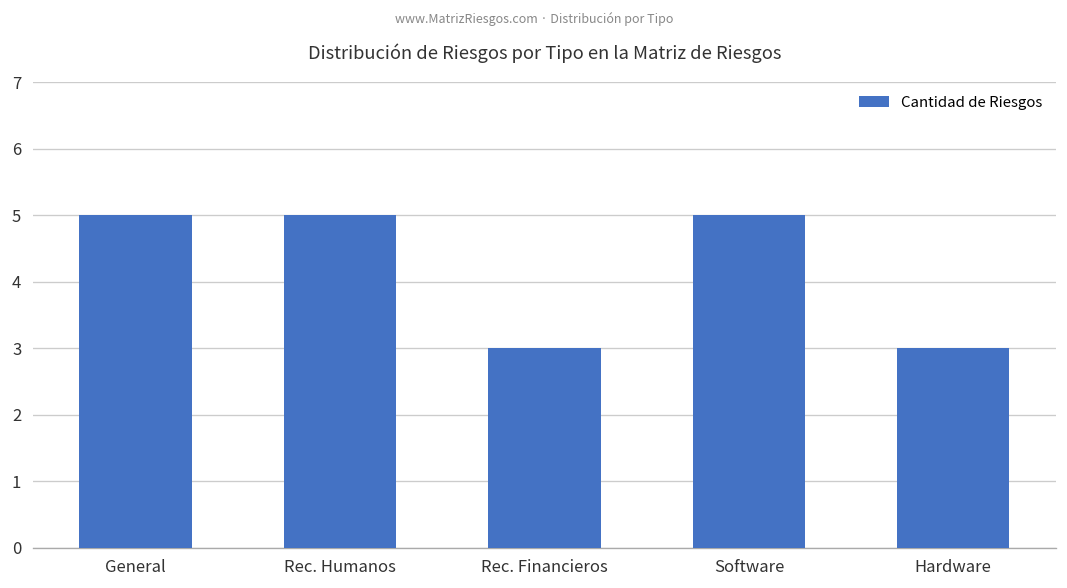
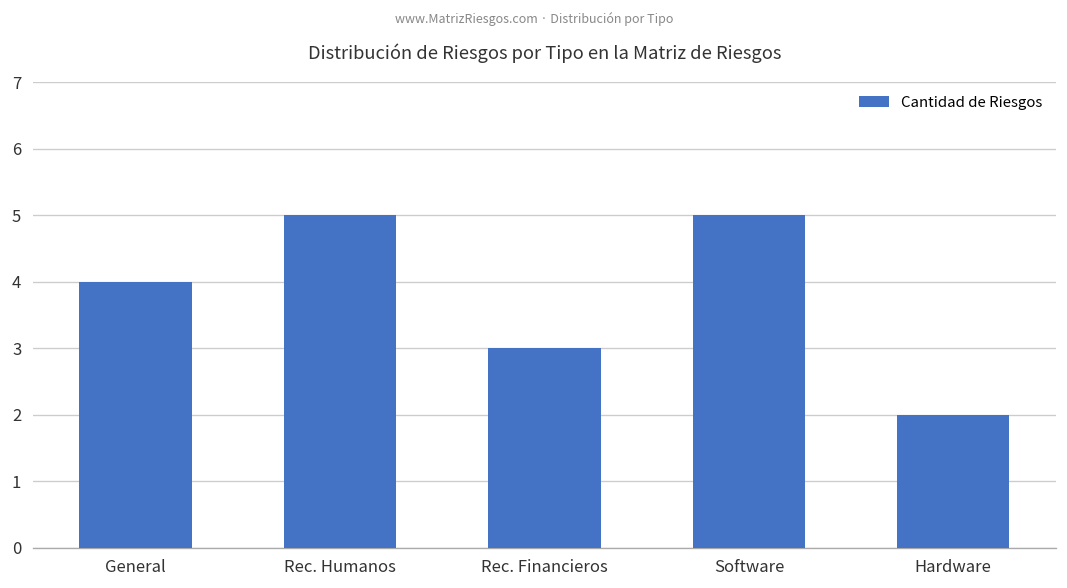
  {
-   "General": 5,
+   "General": 4,
    "Rec. Humanos": 5,
    "Rec. Financieros": 3,
    "Software": 5,
-   "Hardware": 3
+   "Hardware": 2
  }
